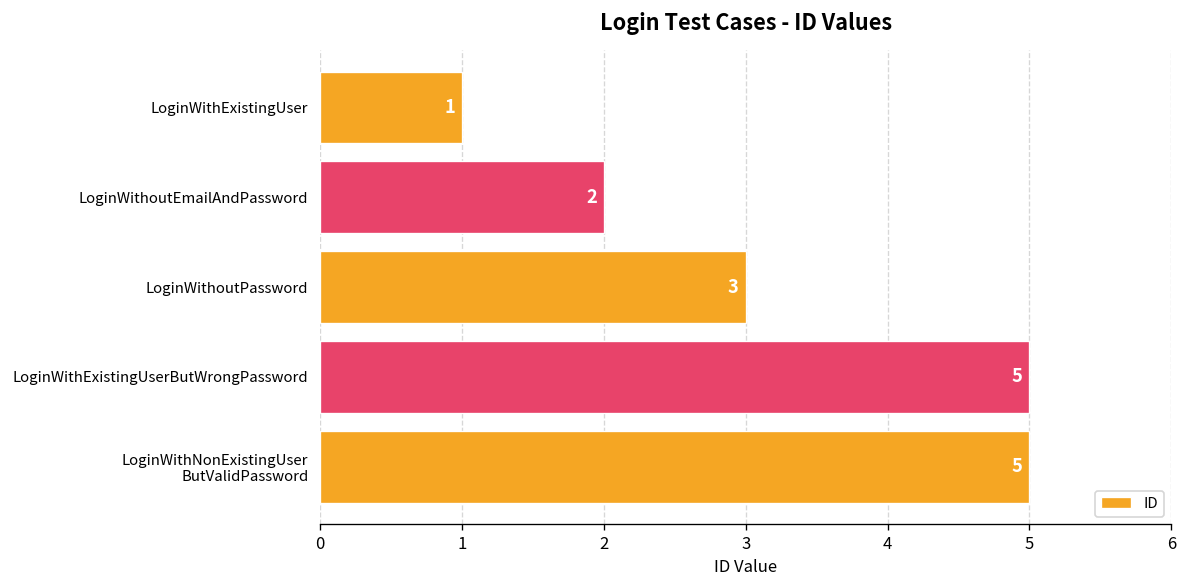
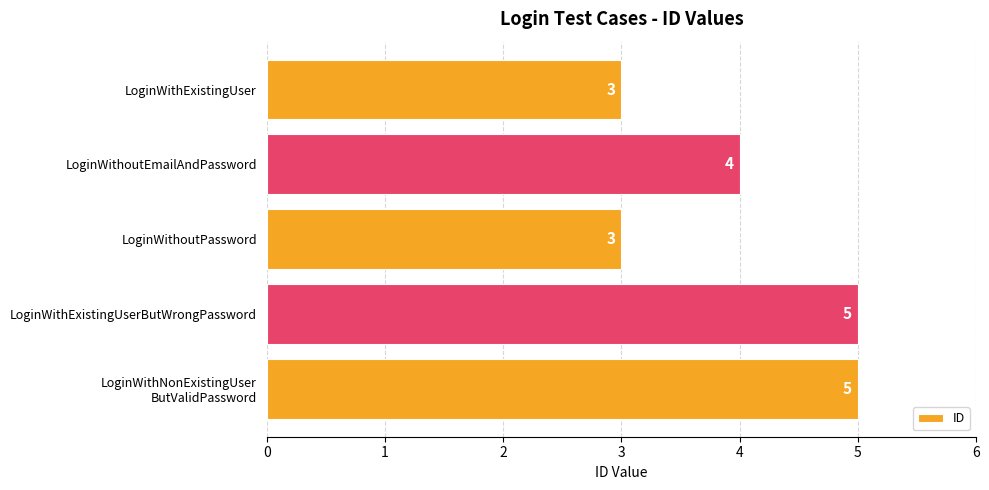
  {
-   "LoginWithExistingUser": 1,
-   "LoginWithoutEmailAndPassword": 2,
+   "LoginWithExistingUser": 3,
+   "LoginWithoutEmailAndPassword": 4,
    "LoginWithoutPassword": 3,
    "LoginWithExistingUserButWrongPassword": 5,
    "LoginWithNonExistingUser ButValidPassword": 5
  }
